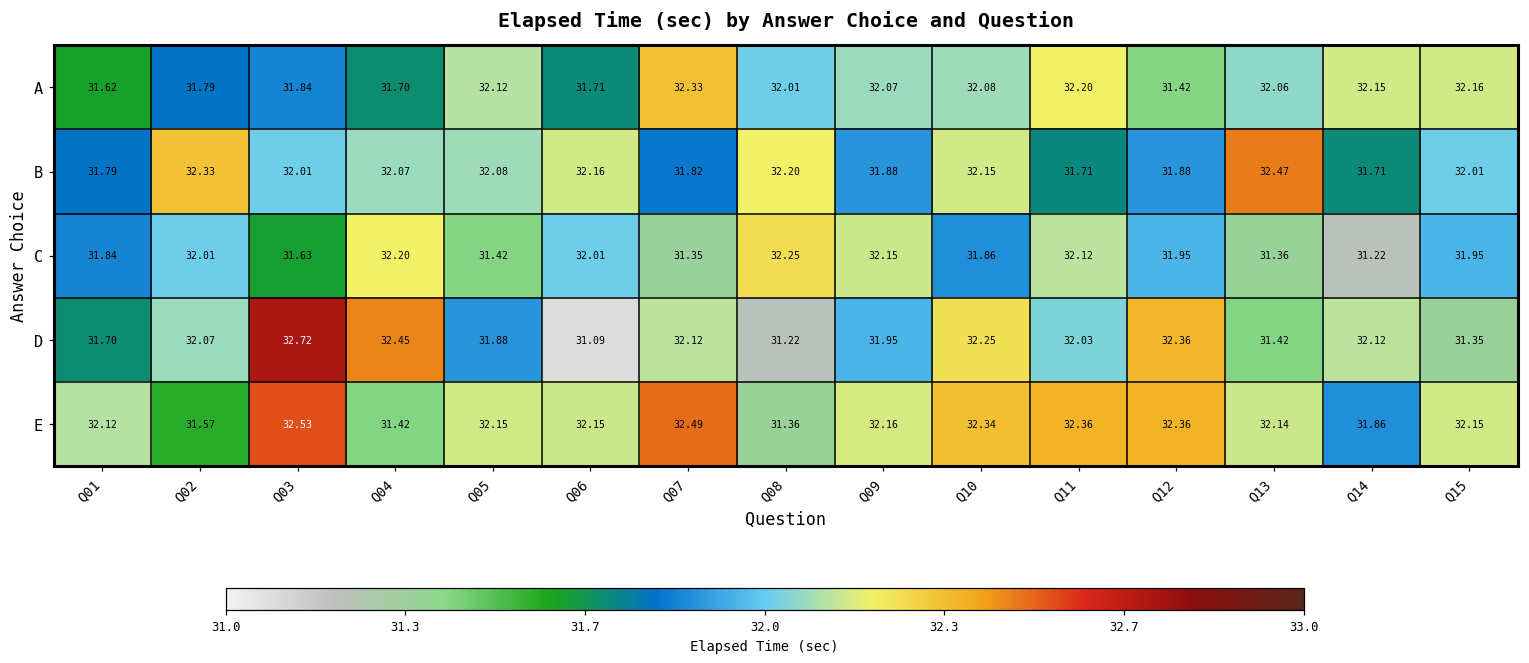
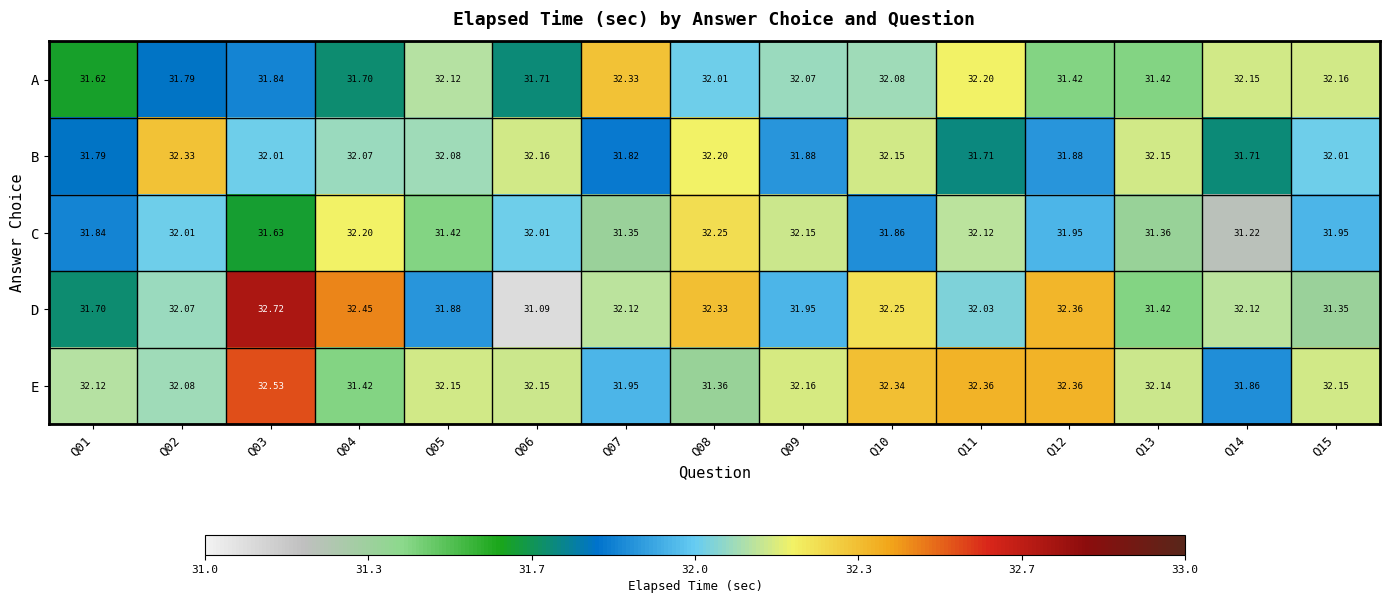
  {
    "A": {
      "Q01": 31.62,
      "Q02": 31.79,
      "Q03": 31.84,
      "Q04": 31.70,
      "Q05": 32.12,
      "Q06": 31.71,
      "Q07": 32.33,
      "Q08": 32.01,
      "Q09": 32.07,
      "Q10": 32.08,
      "Q11": 32.20,
      "Q12": 31.42,
-     "Q13": 32.06,
+     "Q13": 31.42,
      "Q14": 32.15,
      "Q15": 32.16
    },
    "B": {
      "Q01": 31.79,
      "Q02": 32.33,
      "Q03": 32.01,
      "Q04": 32.07,
      "Q05": 32.08,
      "Q06": 32.16,
      "Q07": 31.82,
      "Q08": 32.20,
      "Q09": 31.88,
      "Q10": 32.15,
      "Q11": 31.71,
      "Q12": 31.88,
-     "Q13": 32.47,
+     "Q13": 32.15,
      "Q14": 31.71,
      "Q15": 32.01
    },
    "C": {
      "Q01": 31.84,
      "Q02": 32.01,
      "Q03": 31.63,
      "Q04": 32.20,
      "Q05": 31.42,
      "Q06": 32.01,
      "Q07": 31.35,
      "Q08": 32.25,
      "Q09": 32.15,
      "Q10": 31.86,
      "Q11": 32.12,
      "Q12": 31.95,
      "Q13": 31.36,
      "Q14": 31.22,
      "Q15": 31.95
    },
    "D": {
      "Q01": 31.70,
      "Q02": 32.07,
      "Q03": 32.72,
      "Q04": 32.45,
      "Q05": 31.88,
      "Q06": 31.09,
      "Q07": 32.12,
-     "Q08": 31.22,
+     "Q08": 32.33,
      "Q09": 31.95,
      "Q10": 32.25,
      "Q11": 32.03,
      "Q12": 32.36,
      "Q13": 31.42,
      "Q14": 32.12,
      "Q15": 31.35
    },
    "E": {
      "Q01": 32.12,
-     "Q02": 31.57,
+     "Q02": 32.08,
      "Q03": 32.53,
      "Q04": 31.42,
      "Q05": 32.15,
      "Q06": 32.15,
-     "Q07": 32.49,
+     "Q07": 31.95,
      "Q08": 31.36,
      "Q09": 32.16,
      "Q10": 32.34,
      "Q11": 32.36,
      "Q12": 32.36,
      "Q13": 32.14,
      "Q14": 31.86,
      "Q15": 32.15
    }
  }
